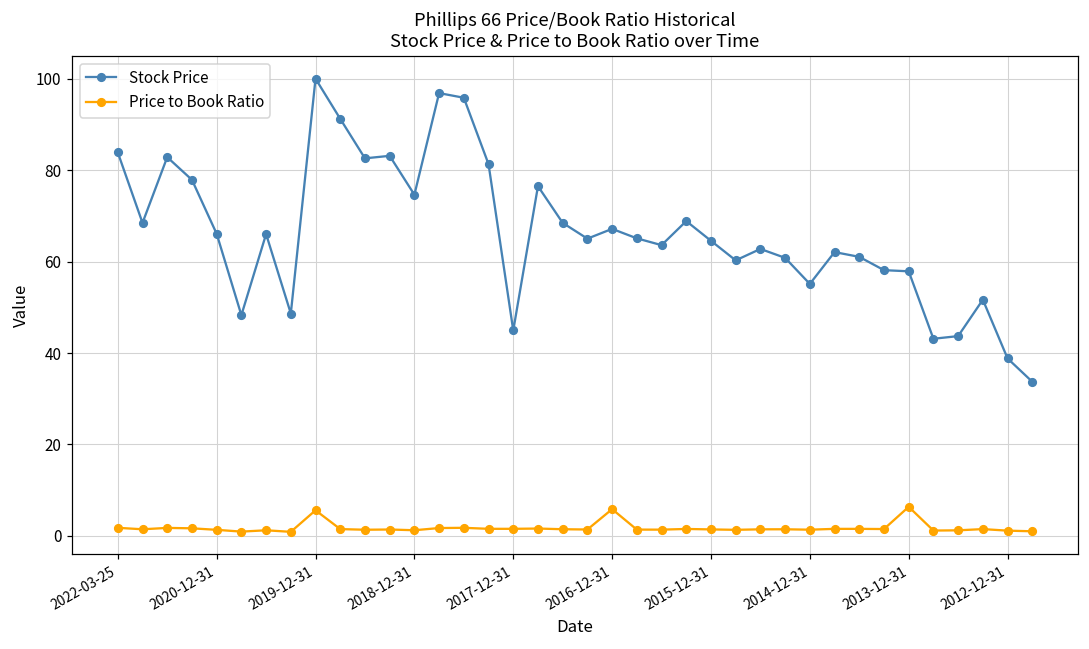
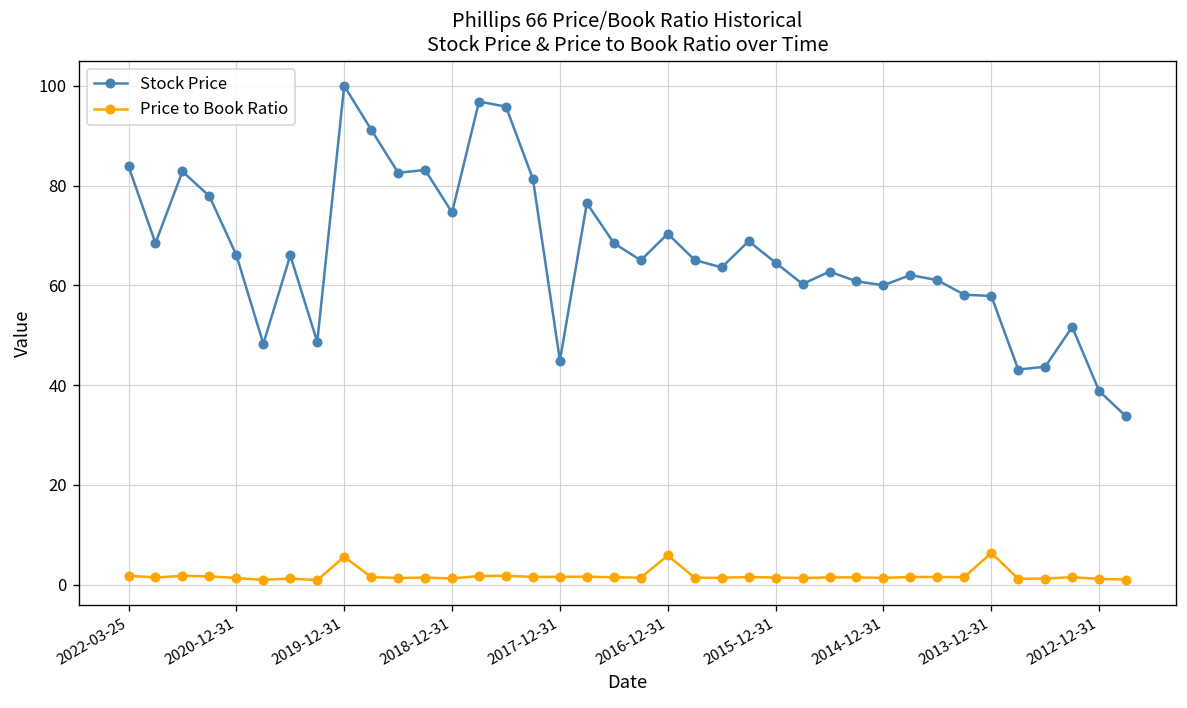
  {
    "Stock Price": {
      "2022-03-25": 84,
      "2020-12-31": 66,
      "2019-12-31": 100,
      "2018-12-31": 75,
      "2017-12-31": 45,
-     "2016-12-31": 67,
+     "2016-12-31": 70,
      "2015-12-31": 65,
-     "2014-12-31": 55,
+     "2014-12-31": 60,
      "2013-12-31": 58,
      "2012-12-31": 39
    },
    "Price to Book Ratio": {
      "2022-03-25": 2,
      "2020-12-31": 1,
      "2019-12-31": 6,
      "2018-12-31": 1,
      "2017-12-31": 2,
      "2016-12-31": 6,
      "2015-12-31": 1,
      "2014-12-31": 1,
      "2013-12-31": 6,
      "2012-12-31": 1
    }
  }
